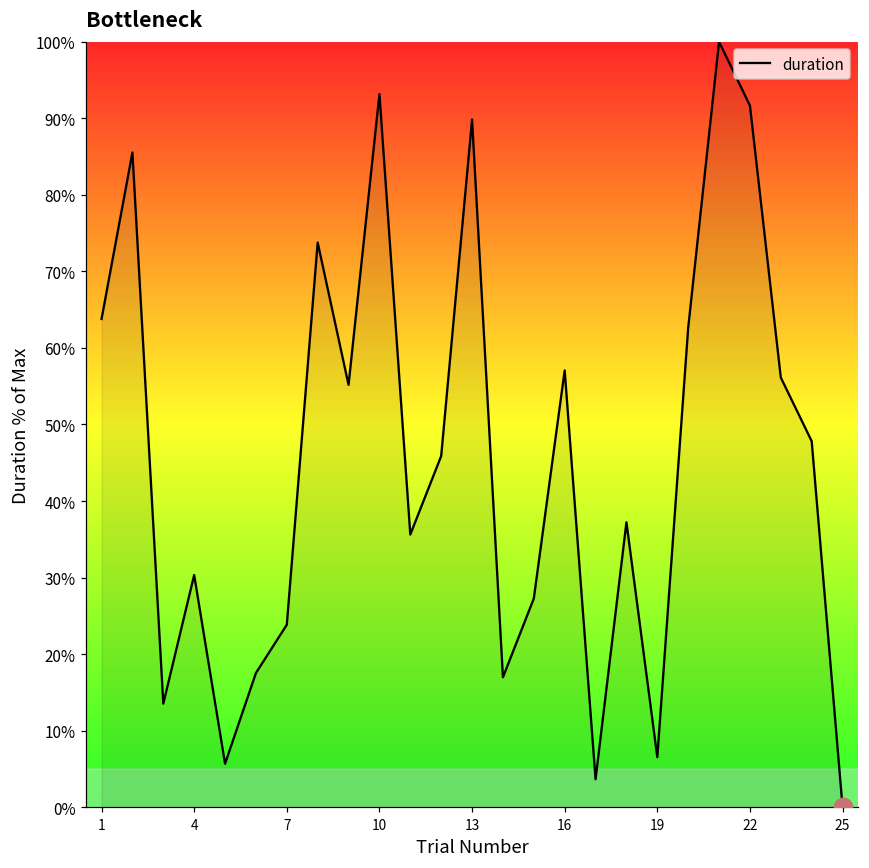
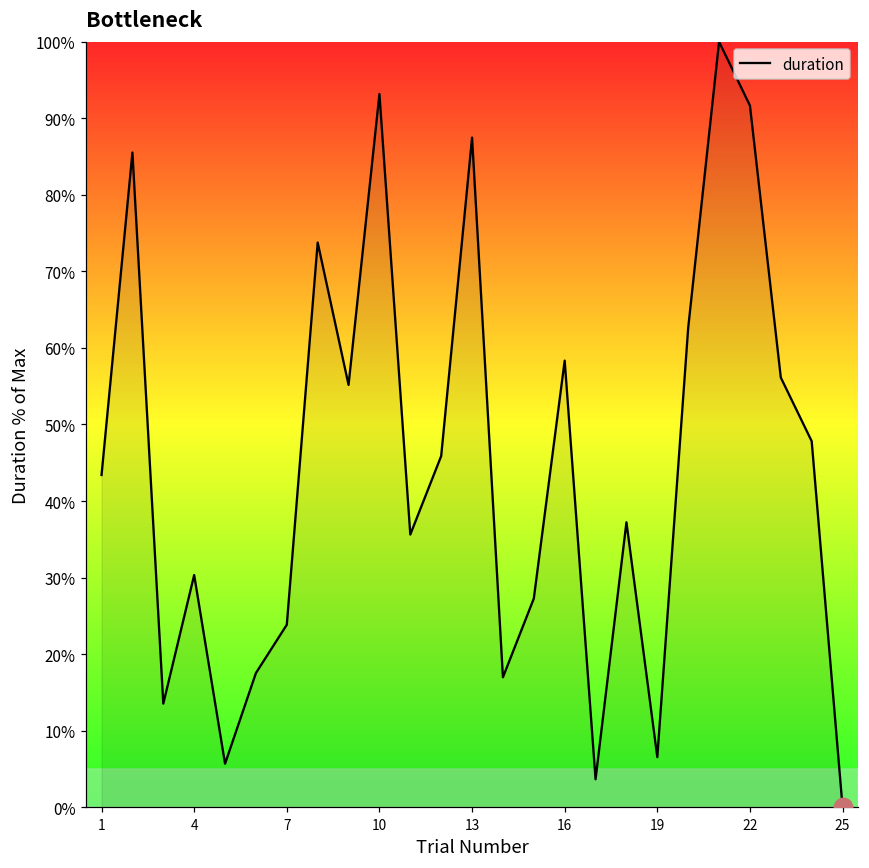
  {
    "duration": {
-     "1": "64%",
+     "1": "43%",
      "4": "30%",
      "7": "24%",
      "10": "93%",
-     "13": "90%",
-     "16": "57%",
+     "13": "87%",
+     "16": "58%",
      "19": "7%",
      "22": "92%"
    }
  }
